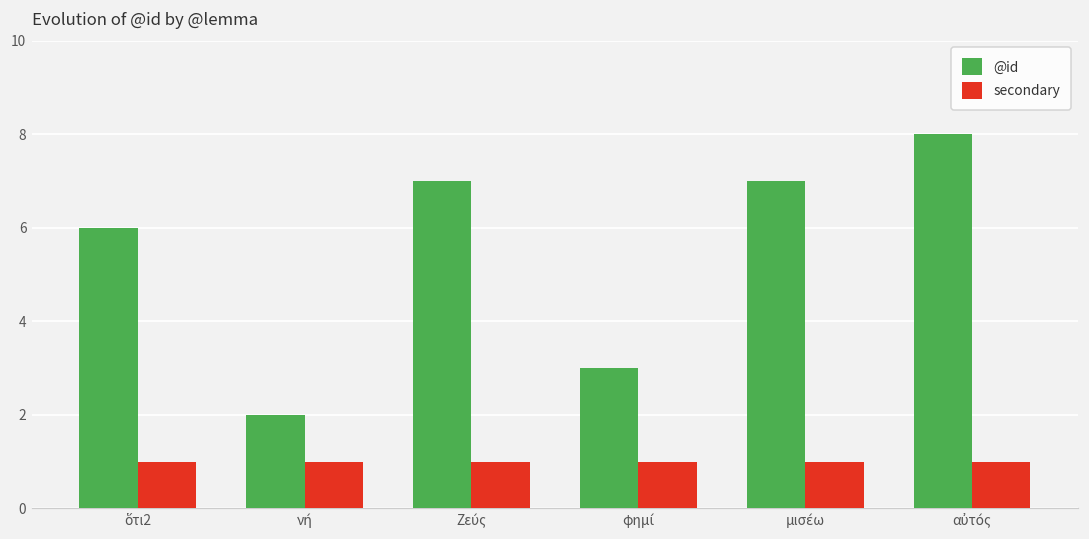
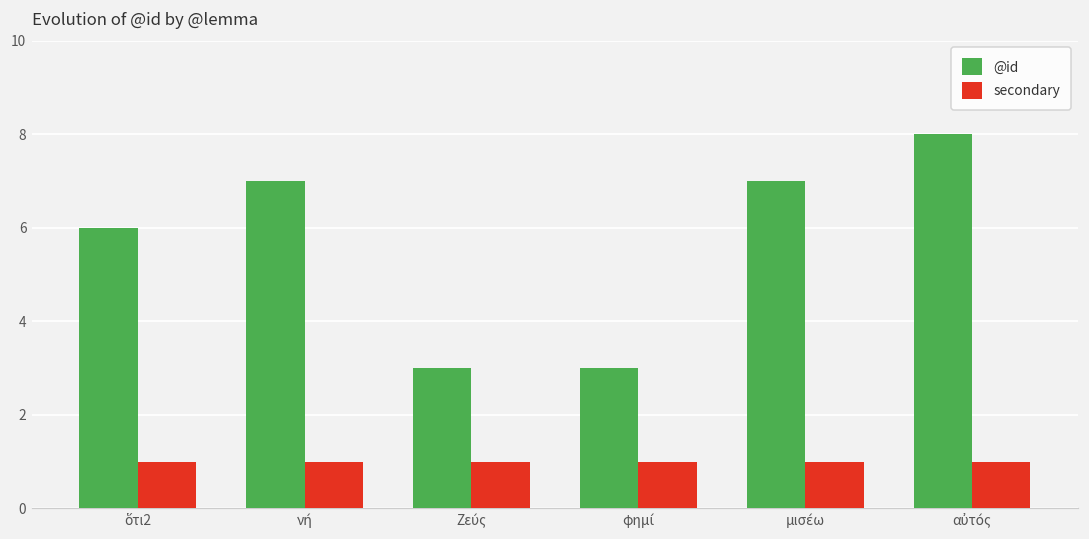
  {
    "@id": {
      "ὅτι2": 6,
-     "νή": 2,
-     "Ζεύς": 7,
+     "νή": 7,
+     "Ζεύς": 3,
      "φημί": 3,
      "μισέω": 7,
      "αὐτός": 8
    },
    "secondary": {
      "ὅτι2": 1,
      "νή": 1,
      "Ζεύς": 1,
      "φημί": 1,
      "μισέω": 1,
      "αὐτός": 1
    }
  }
